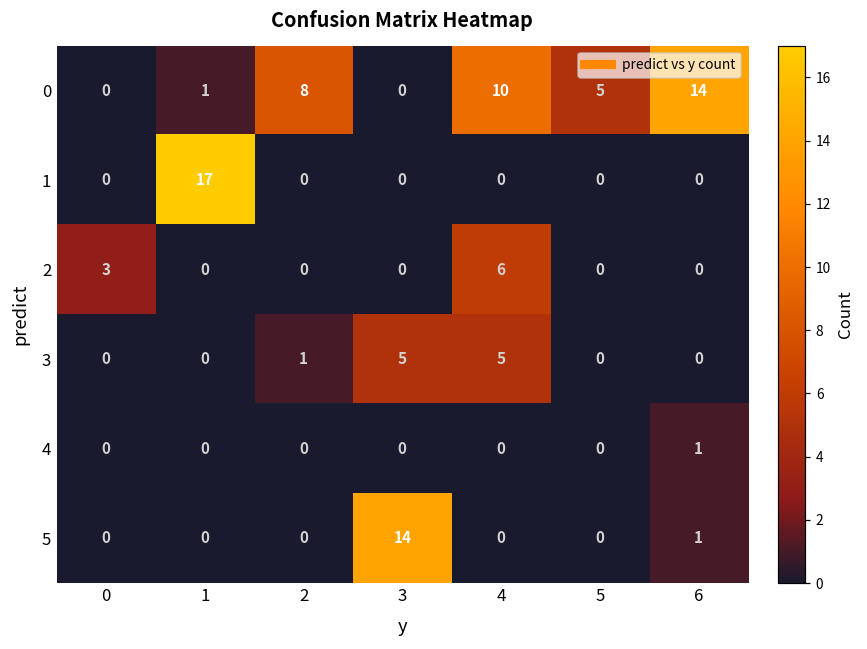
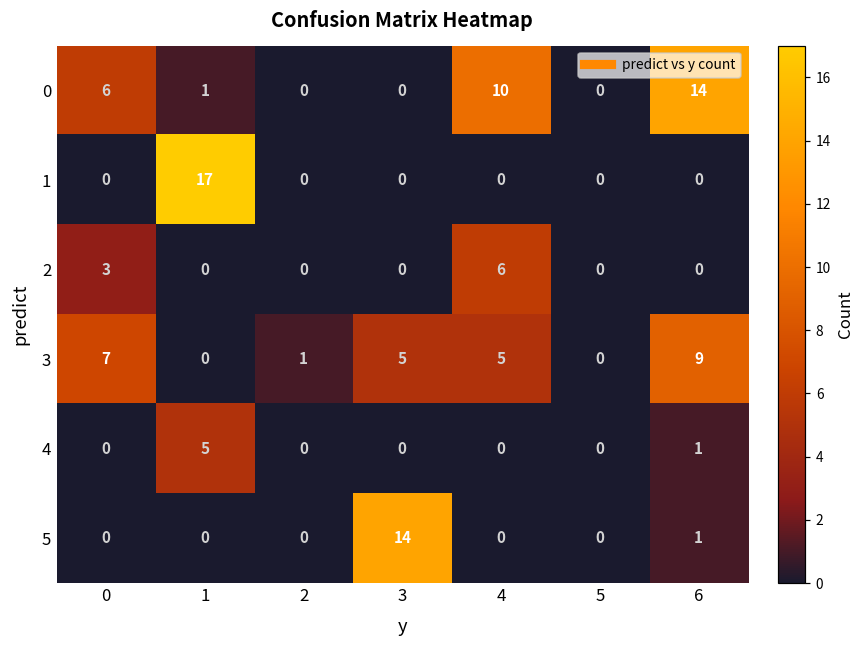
  {
    "0": {
-     "0": 0,
+     "0": 6,
      "1": 1,
-     "2": 8,
+     "2": 0,
      "3": 0,
      "4": 10,
-     "5": 5,
+     "5": 0,
      "6": 14
    },
    "1": {
      "0": 0,
      "1": 17,
      "2": 0,
      "3": 0,
      "4": 0,
      "5": 0,
      "6": 0
    },
    "2": {
      "0": 3,
      "1": 0,
      "2": 0,
      "3": 0,
      "4": 6,
      "5": 0,
      "6": 0
    },
    "3": {
-     "0": 0,
+     "0": 7,
      "1": 0,
      "2": 1,
      "3": 5,
      "4": 5,
      "5": 0,
-     "6": 0
+     "6": 9
    },
    "4": {
      "0": 0,
-     "1": 0,
+     "1": 5,
      "2": 0,
      "3": 0,
      "4": 0,
      "5": 0,
      "6": 1
    },
    "5": {
      "0": 0,
      "1": 0,
      "2": 0,
      "3": 14,
      "4": 0,
      "5": 0,
      "6": 1
    }
  }
